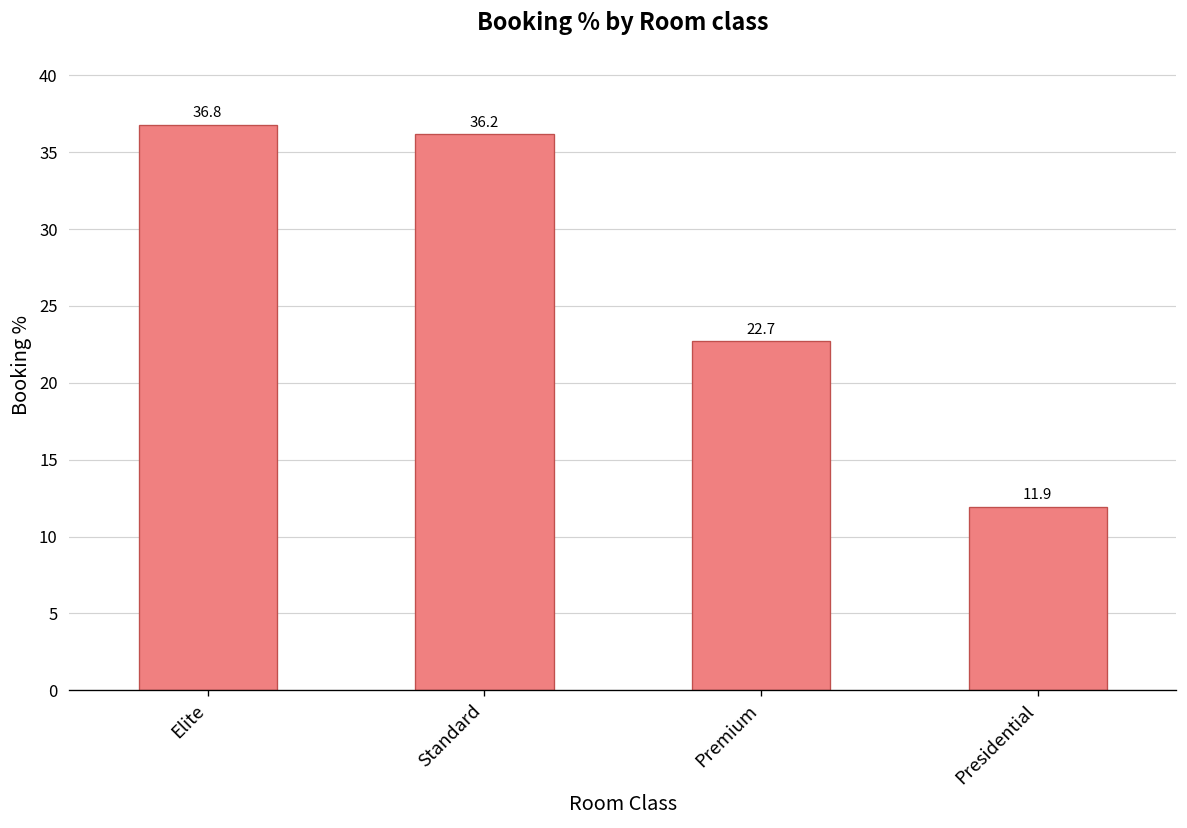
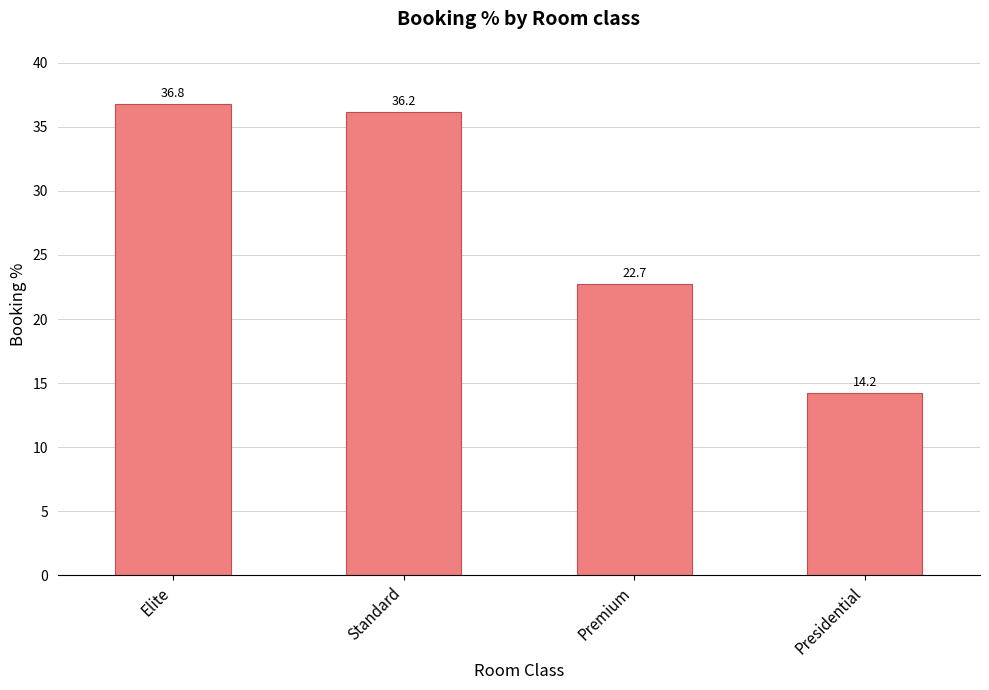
  {
    "Elite": 36.8,
    "Standard": 36.2,
    "Premium": 22.7,
-   "Presidential": 11.9
+   "Presidential": 14.2
  }
